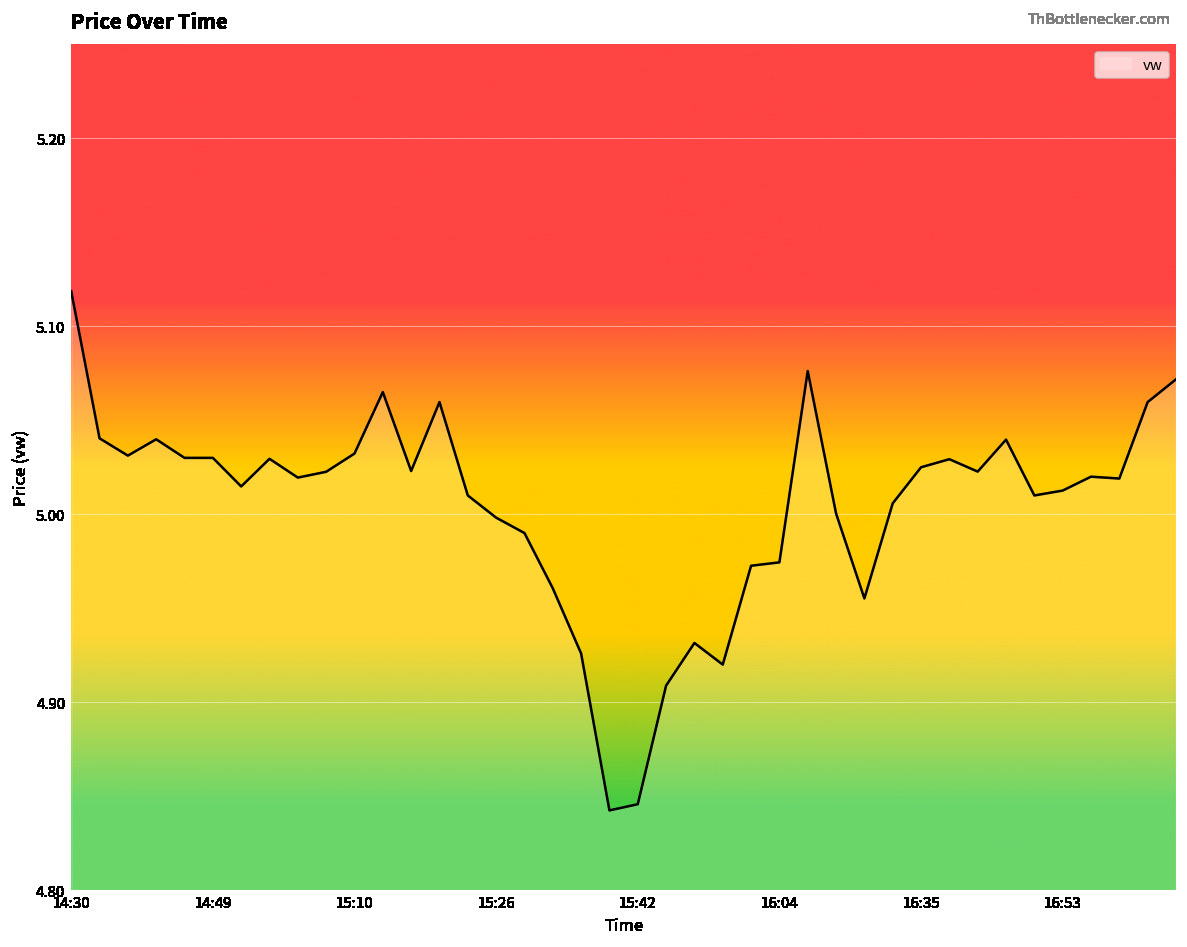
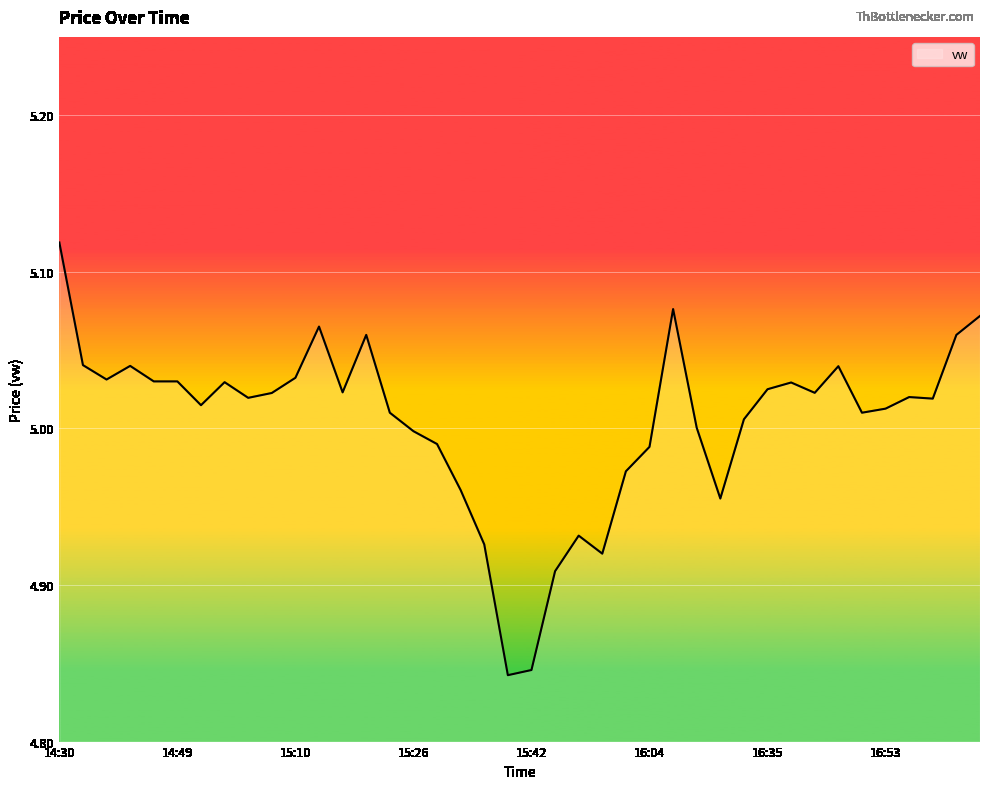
  {
    "14:30": 5.119,
    "14:49": 5.030,
    "15:10": 5.032,
    "15:26": 4.998,
    "15:42": 4.846,
-   "16:04": 4.974,
+   "16:04": 4.988,
    "16:35": 5.025,
    "16:53": 5.013
  }
